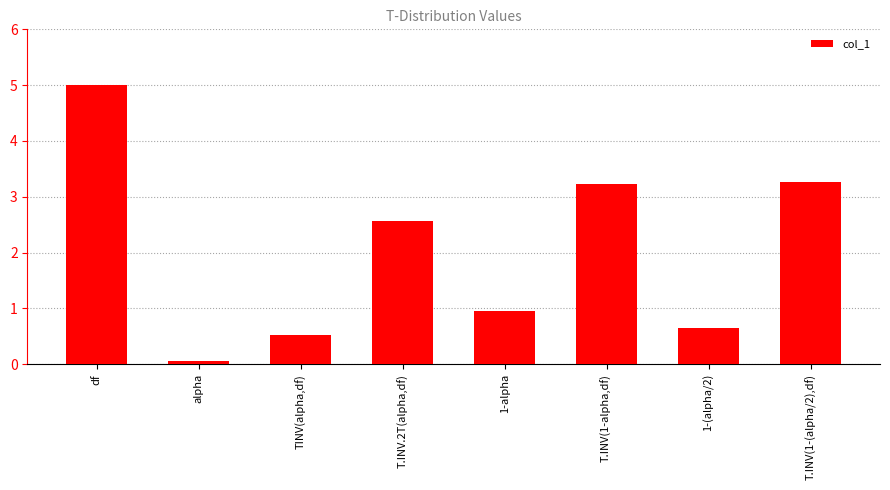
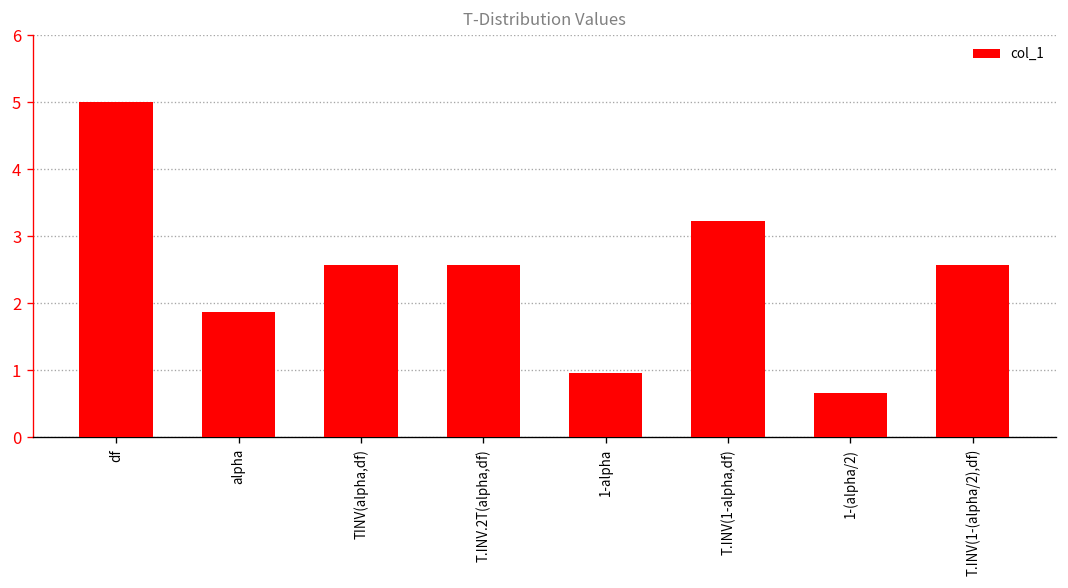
  {
    "df": 5.0,
-   "alpha": 0.1,
-   "TINV(alpha,df)": 0.5,
+   "alpha": 1.9,
+   "TINV(alpha,df)": 2.6,
    "T.INV.2T(alpha,df)": 2.6,
    "1-alpha": 1.0,
    "T.INV(1-alpha,df)": 3.2,
    "1-(alpha/2)": 0.7,
-   "T.INV(1-(alpha/2),df)": 3.3
+   "T.INV(1-(alpha/2),df)": 2.6
  }
